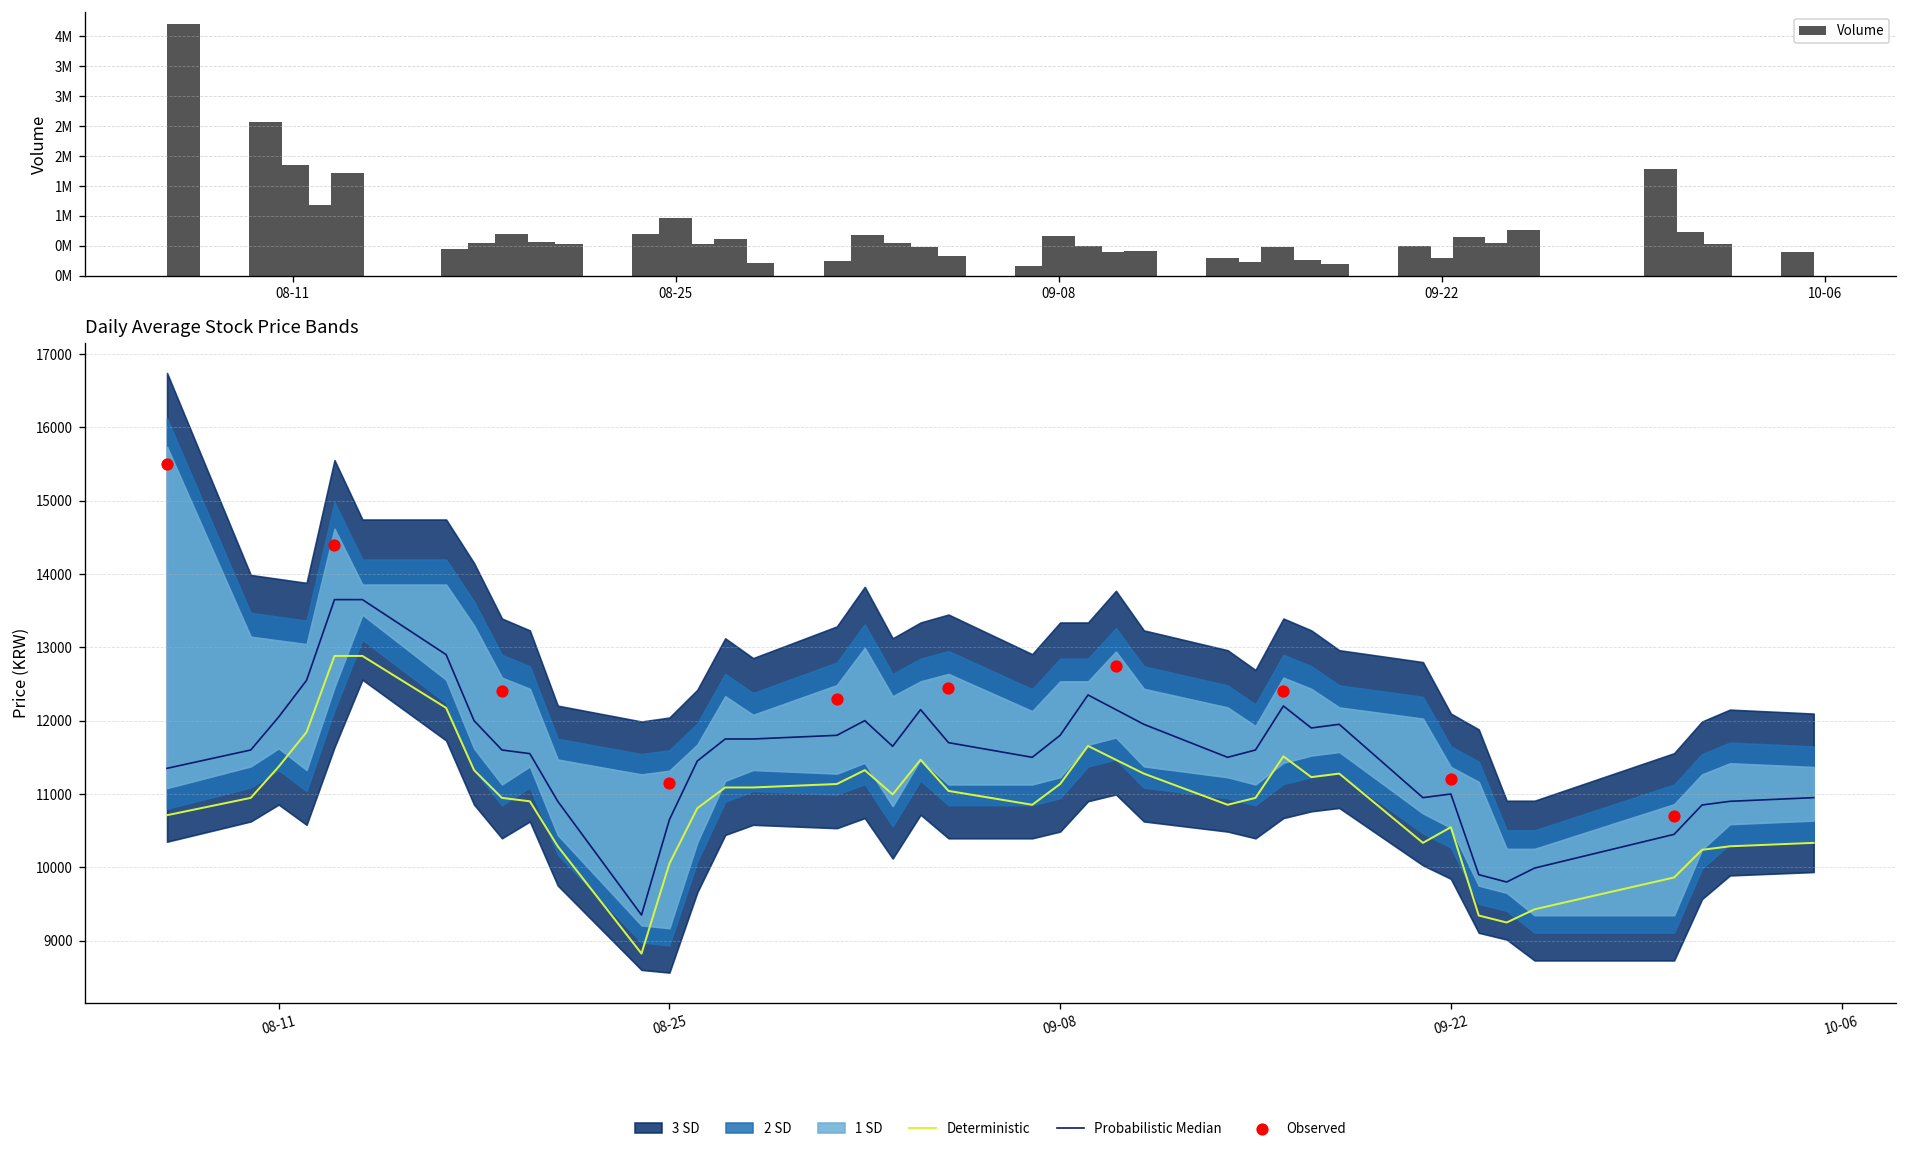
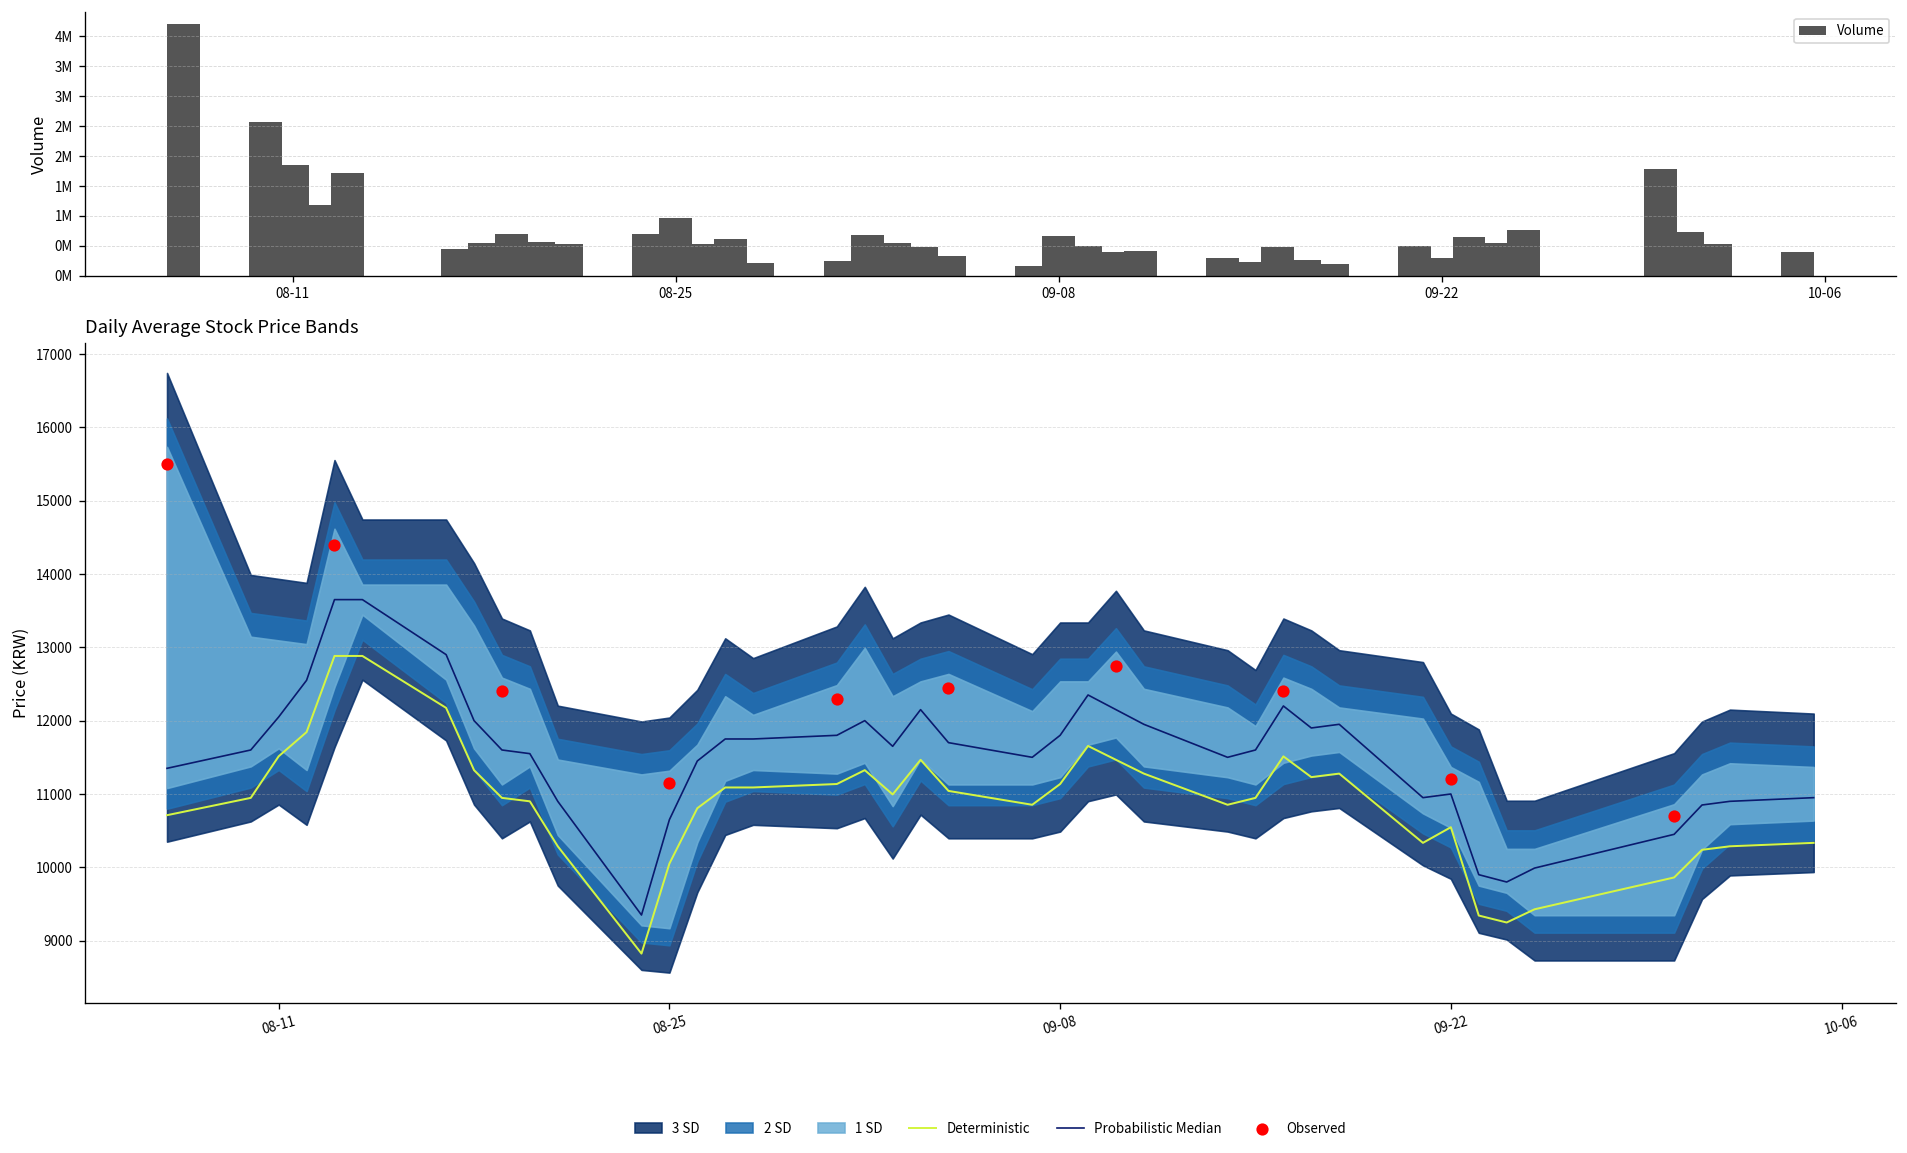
  {
    "Daily Average Stock Price Bands": {
      "Deterministic": {
-       "08-11": 11400,
+       "08-11": 11500,
        "08-25": 10100,
        "09-08": 11100,
        "09-22": 10500
      }
    }
  }
